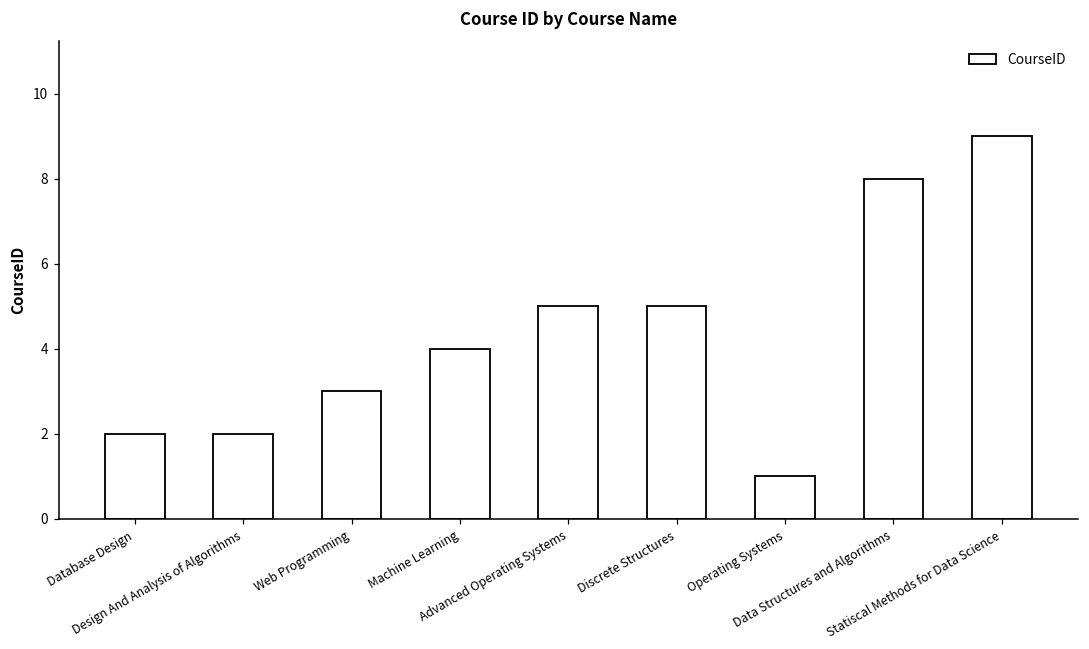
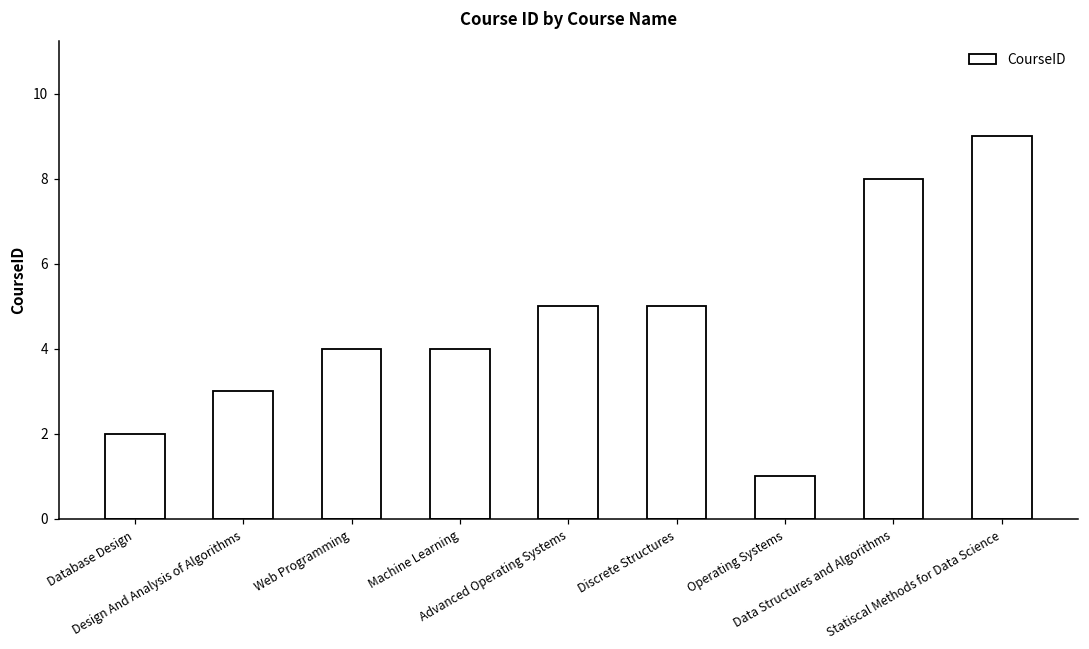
  {
    "Database Design": 2,
-   "Design And Analysis of Algorithms": 2,
-   "Web Programming": 3,
+   "Design And Analysis of Algorithms": 3,
+   "Web Programming": 4,
    "Machine Learning": 4,
    "Advanced Operating Systems": 5,
    "Discrete Structures": 5,
    "Operating Systems": 1,
    "Data Structures and Algorithms": 8,
    "Statiscal Methods for Data Science": 9
  }
